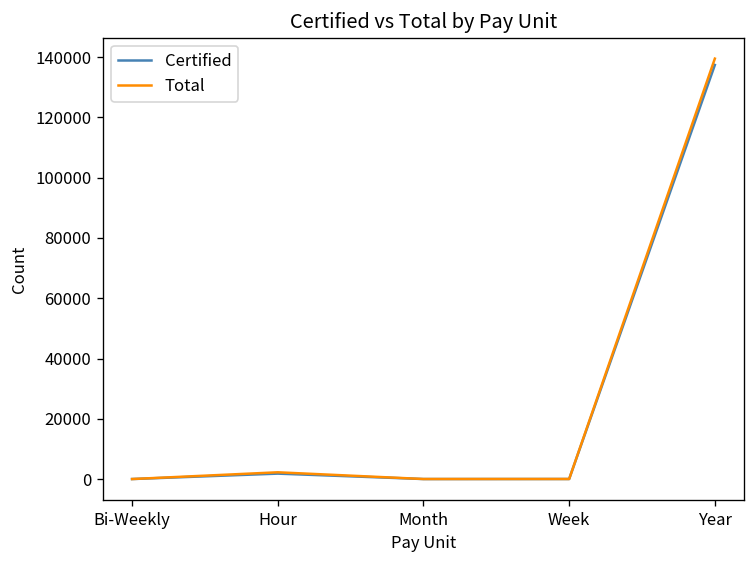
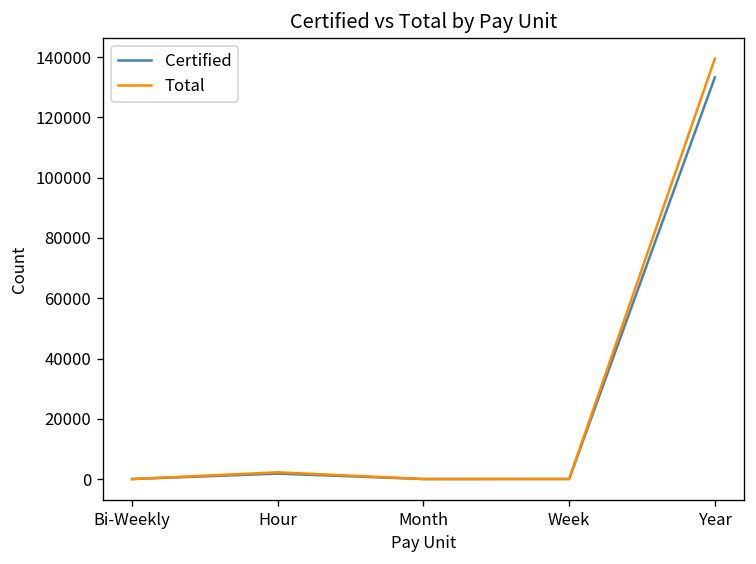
  {
    "Certified": {
-     "Year": 137000
+     "Year": 133000
    },
    "Total": {
      "Year": 140000
    }
  }
